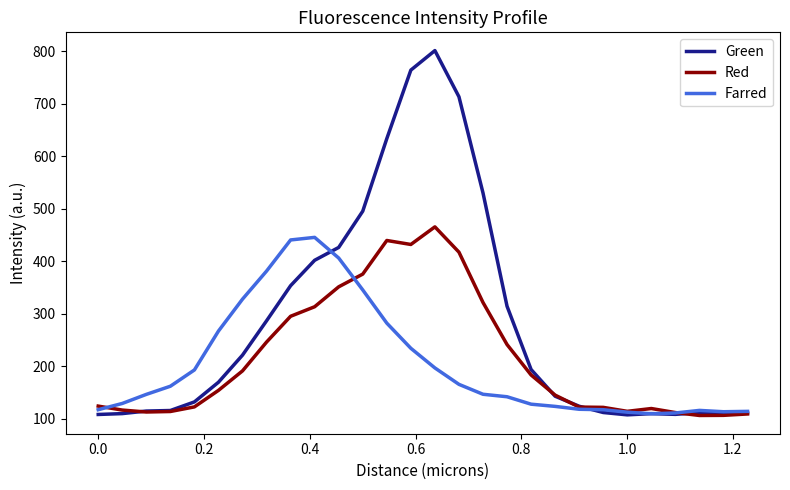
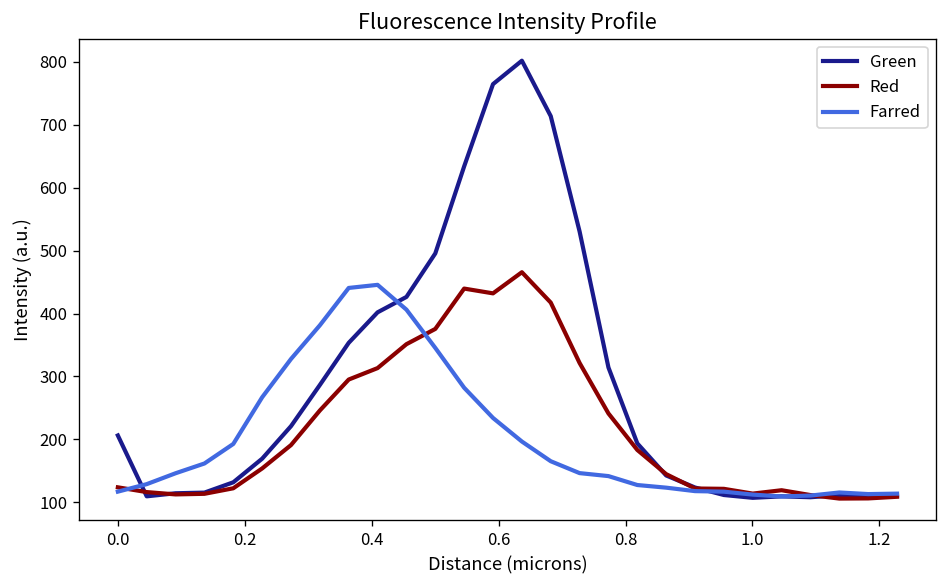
  {
    "Green": {
-     "0.0": 110,
+     "0.0": 210,
      "1.0": 110
    },
    "Red": {
      "0.0": 120
    },
    "Farred": {
      "0.0": 120
    }
  }
